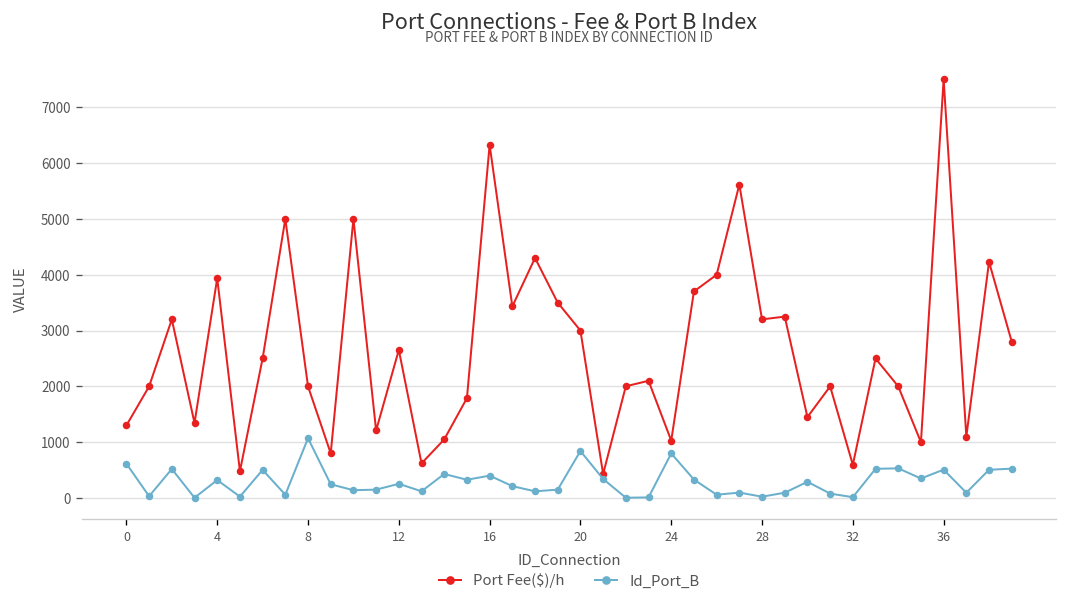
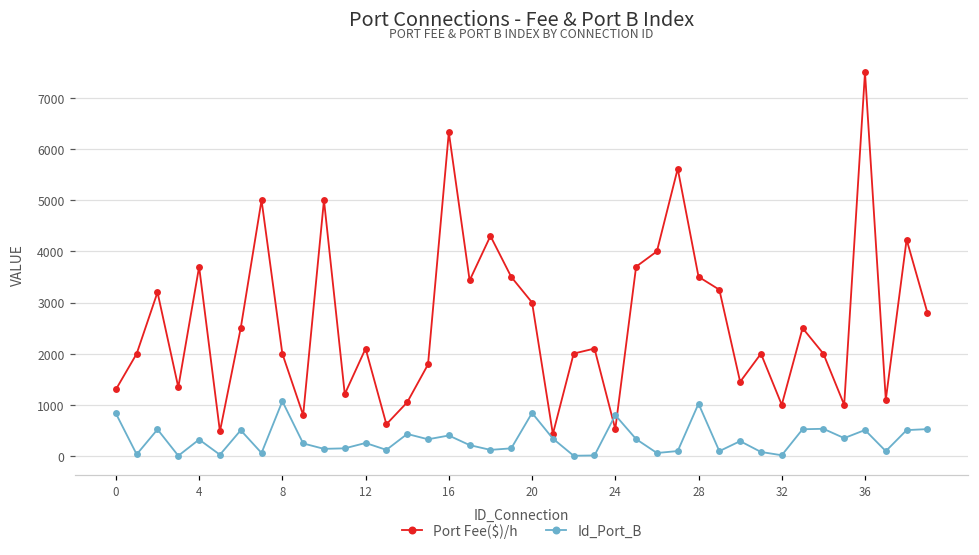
  {
    "Port Fee($)/h": {
      "0": 1300,
-     "4": 3900,
+     "4": 3700,
      "8": 2000,
-     "12": 2700,
+     "12": 2100,
      "16": 6300,
      "20": 3000,
-     "24": 1000,
-     "28": 3200,
-     "32": 600,
+     "24": 500,
+     "28": 3500,
+     "32": 1000,
      "36": 7500
    },
    "Id_Port_B": {
-     "0": 600,
+     "0": 800,
      "4": 300,
      "8": 1100,
      "12": 300,
      "16": 400,
      "20": 800,
      "24": 800,
-     "28": 0,
+     "28": 1000,
      "32": 0,
      "36": 500
    }
  }
